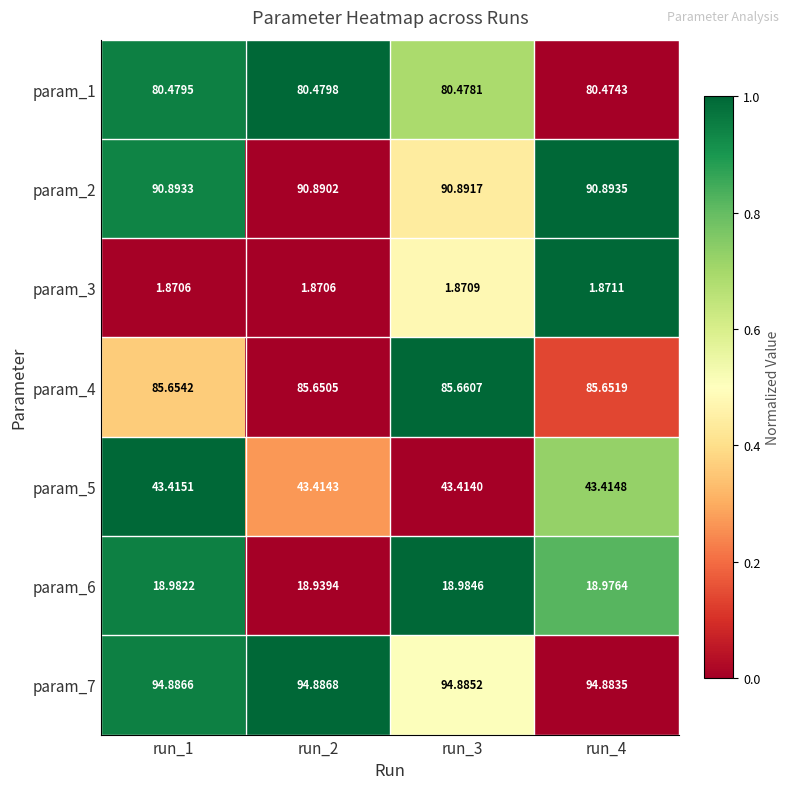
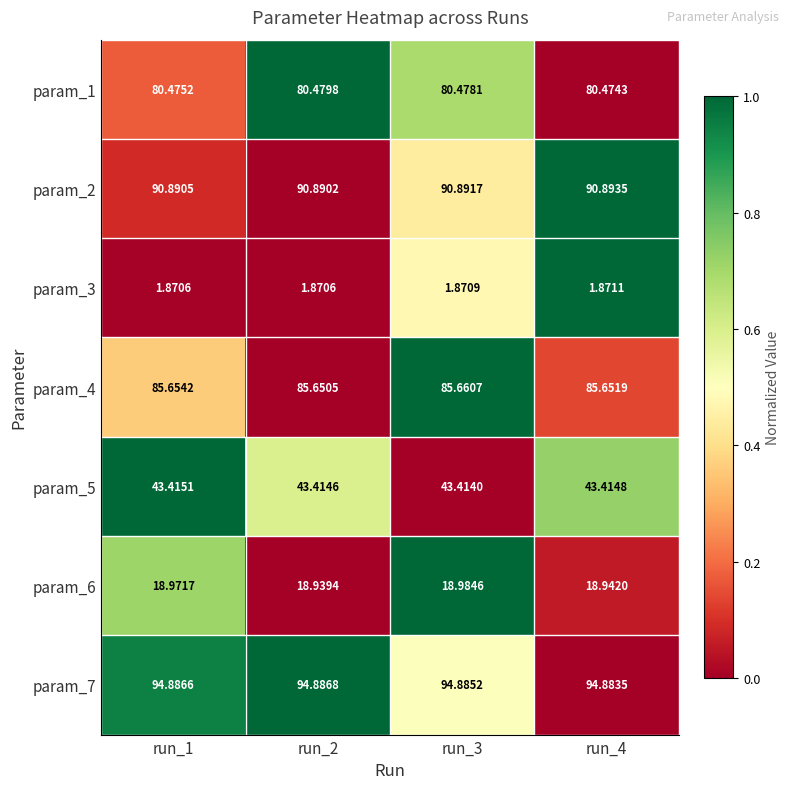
  {
    "param_1": {
-     "run_1": 80.4795,
+     "run_1": 80.4752,
      "run_2": 80.4798,
      "run_3": 80.4781,
      "run_4": 80.4743
    },
    "param_2": {
-     "run_1": 90.8933,
+     "run_1": 90.8905,
      "run_2": 90.8902,
      "run_3": 90.8917,
      "run_4": 90.8935
    },
    "param_3": {
      "run_1": 1.8706,
      "run_2": 1.8706,
      "run_3": 1.8709,
      "run_4": 1.8711
    },
    "param_4": {
      "run_1": 85.6542,
      "run_2": 85.6505,
      "run_3": 85.6607,
      "run_4": 85.6519
    },
    "param_5": {
      "run_1": 43.4151,
-     "run_2": 43.4143,
+     "run_2": 43.4146,
      "run_3": 43.4140,
      "run_4": 43.4148
    },
    "param_6": {
-     "run_1": 18.9822,
+     "run_1": 18.9717,
      "run_2": 18.9394,
      "run_3": 18.9846,
-     "run_4": 18.9764
+     "run_4": 18.9420
    },
    "param_7": {
      "run_1": 94.8866,
      "run_2": 94.8868,
      "run_3": 94.8852,
      "run_4": 94.8835
    }
  }
